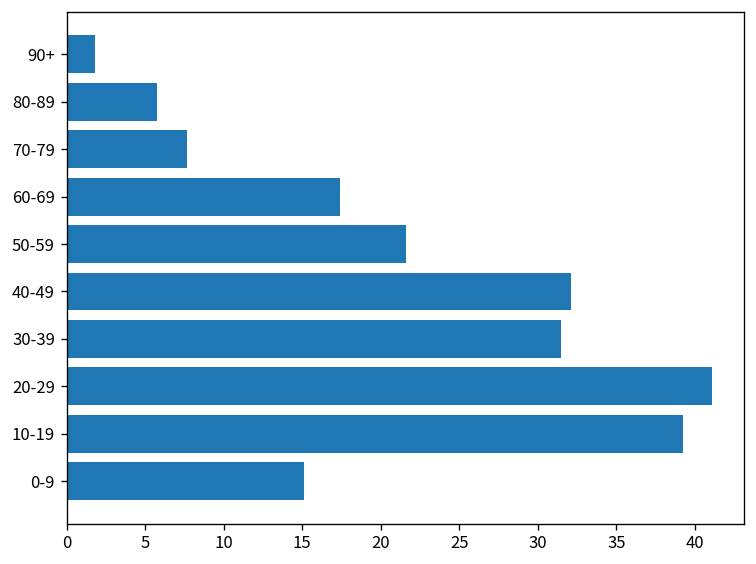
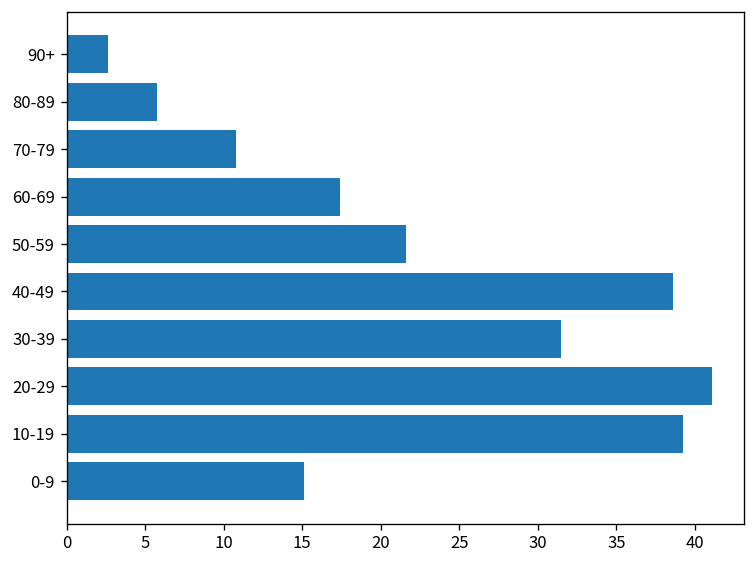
  {
-   "90+": 1.8,
+   "90+": 2.6,
    "80-89": 5.7,
-   "70-79": 7.7,
+   "70-79": 10.8,
    "60-69": 17.4,
    "50-59": 21.6,
-   "40-49": 32.1,
+   "40-49": 38.6,
    "30-39": 31.5,
    "20-29": 41.1,
    "10-19": 39.2,
    "0-9": 15.1
  }
